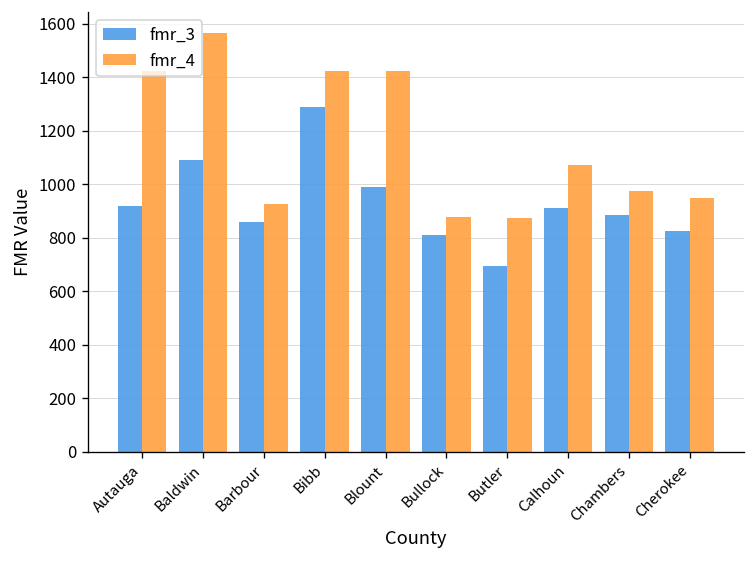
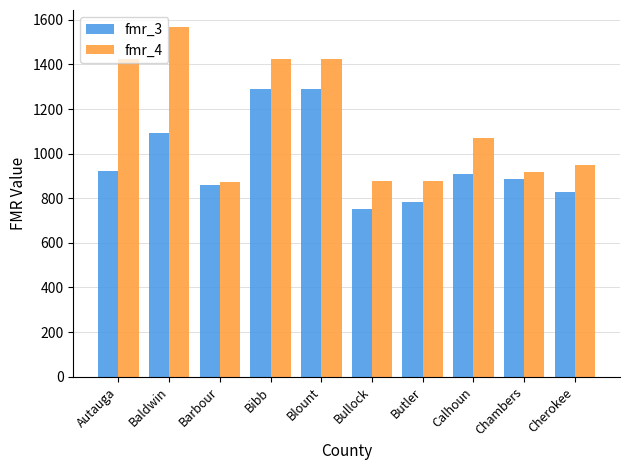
  {
    "fmr_3": {
      "Autauga": 920,
      "Baldwin": 1090,
      "Barbour": 860,
      "Bibb": 1290,
-     "Blount": 990,
-     "Bullock": 810,
-     "Butler": 700,
+     "Blount": 1290,
+     "Bullock": 750,
+     "Butler": 780,
      "Calhoun": 910,
      "Chambers": 890,
      "Cherokee": 830
    },
    "fmr_4": {
      "Baldwin": 1570,
-     "Barbour": 930,
+     "Barbour": 870,
      "Bibb": 1430,
      "Blount": 1430,
      "Bullock": 880,
      "Butler": 880,
      "Calhoun": 1070,
-     "Chambers": 980,
+     "Chambers": 920,
      "Cherokee": 950
    }
  }
